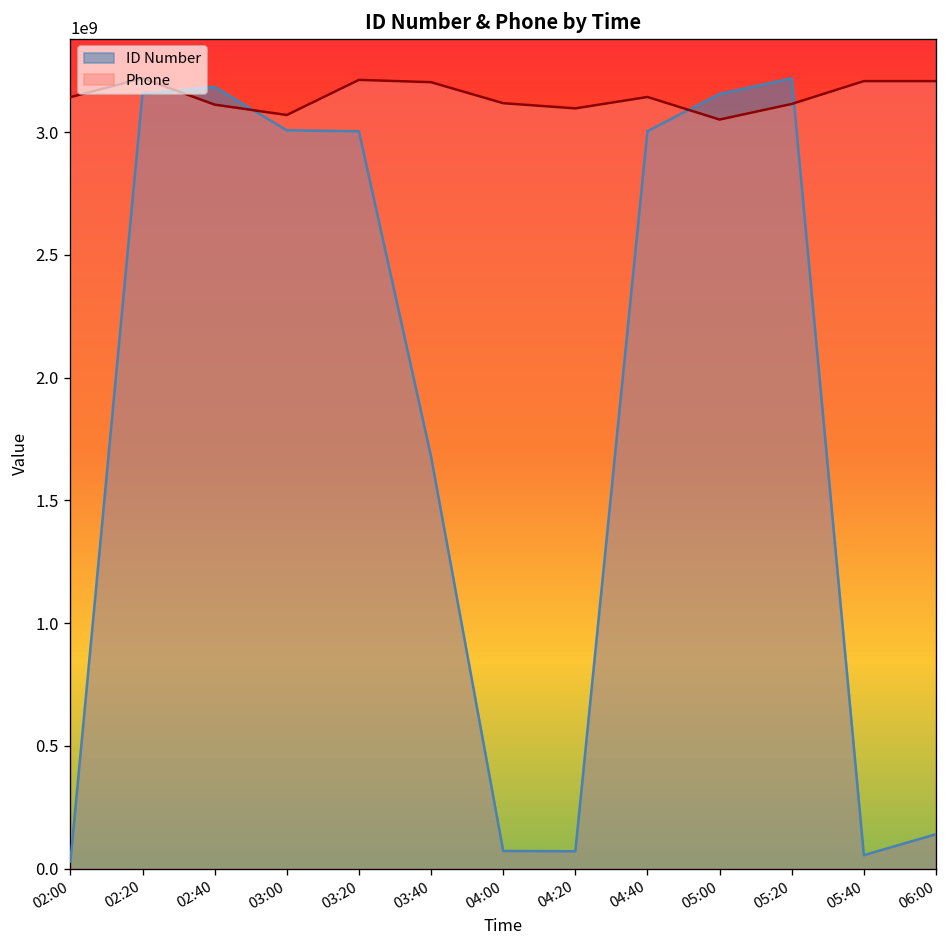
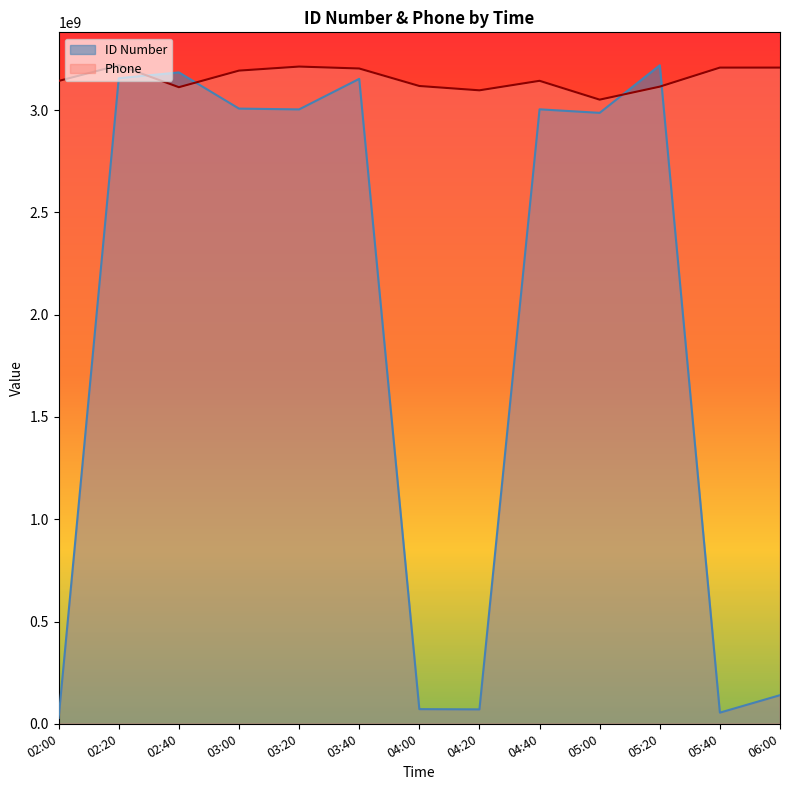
  {
    "ID Number": {
      "02:00": 30000000,
      "02:40": 3180000000,
      "03:00": 3010000000,
      "03:20": 3000000000,
-     "03:40": 1680000000,
+     "03:40": 3150000000,
      "04:00": 70000000,
      "04:20": 70000000,
      "04:40": 3000000000,
-     "05:00": 3160000000,
+     "05:00": 2990000000,
      "05:20": 3220000000,
      "05:40": 50000000,
      "06:00": 140000000
    },
    "Phone": {
      "02:00": 3140000000,
      "02:40": 3110000000,
-     "03:00": 3070000000,
+     "03:00": 3190000000,
      "03:20": 3210000000,
      "03:40": 3200000000,
      "04:00": 3120000000,
      "04:20": 3100000000,
      "04:40": 3140000000,
      "05:00": 3050000000,
      "05:20": 3120000000,
      "05:40": 3210000000,
      "06:00": 3210000000
    }
  }
